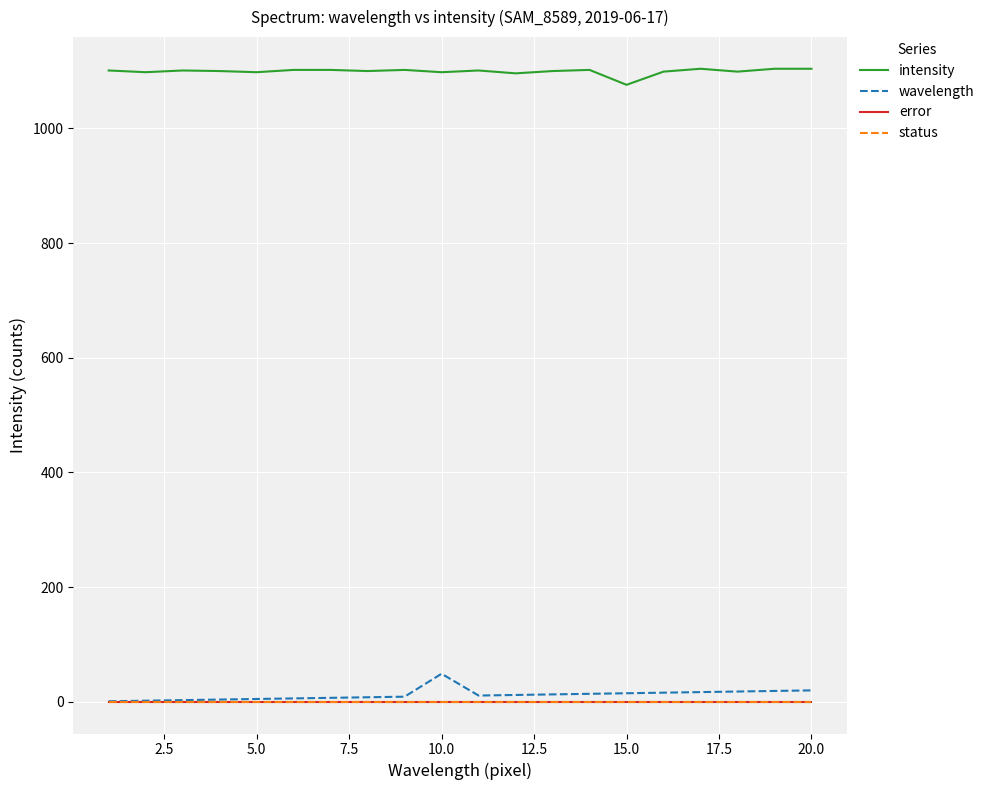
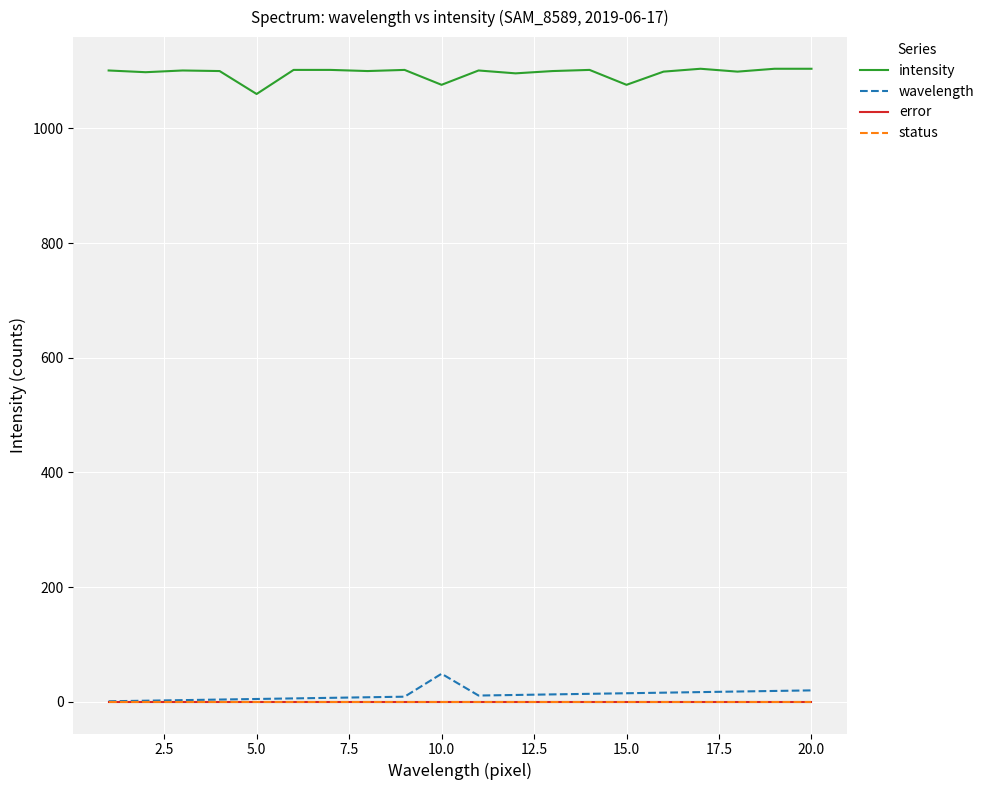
  {
    "intensity": {
-     "5.0": 1100,
-     "10.0": 1100,
+     "5.0": 1060,
+     "10.0": 1080,
      "15.0": 1080,
      "20.0": 1100
    },
    "wavelength": {
      "5.0": 10,
      "10.0": 50,
      "15.0": 20,
      "20.0": 20
    },
    "status": {
      "5.0": 0,
      "10.0": 0,
      "15.0": 0,
      "20.0": 0
    }
  }
